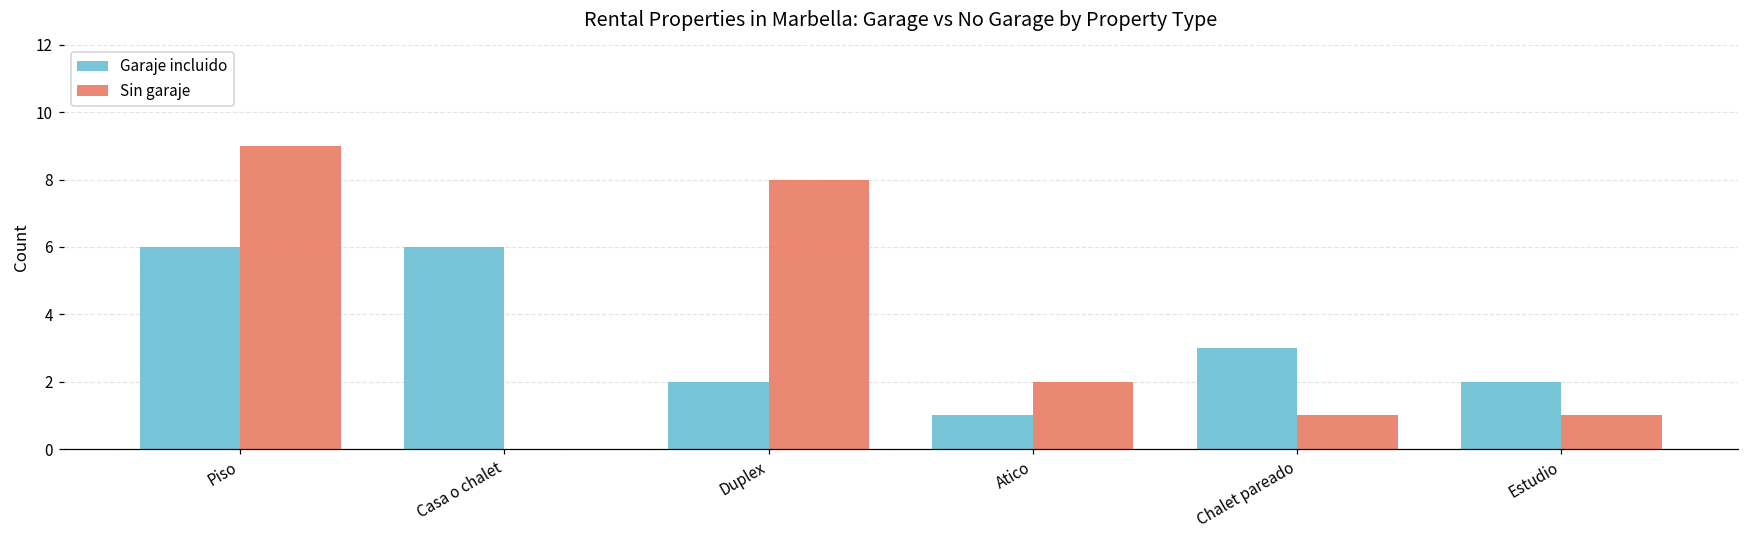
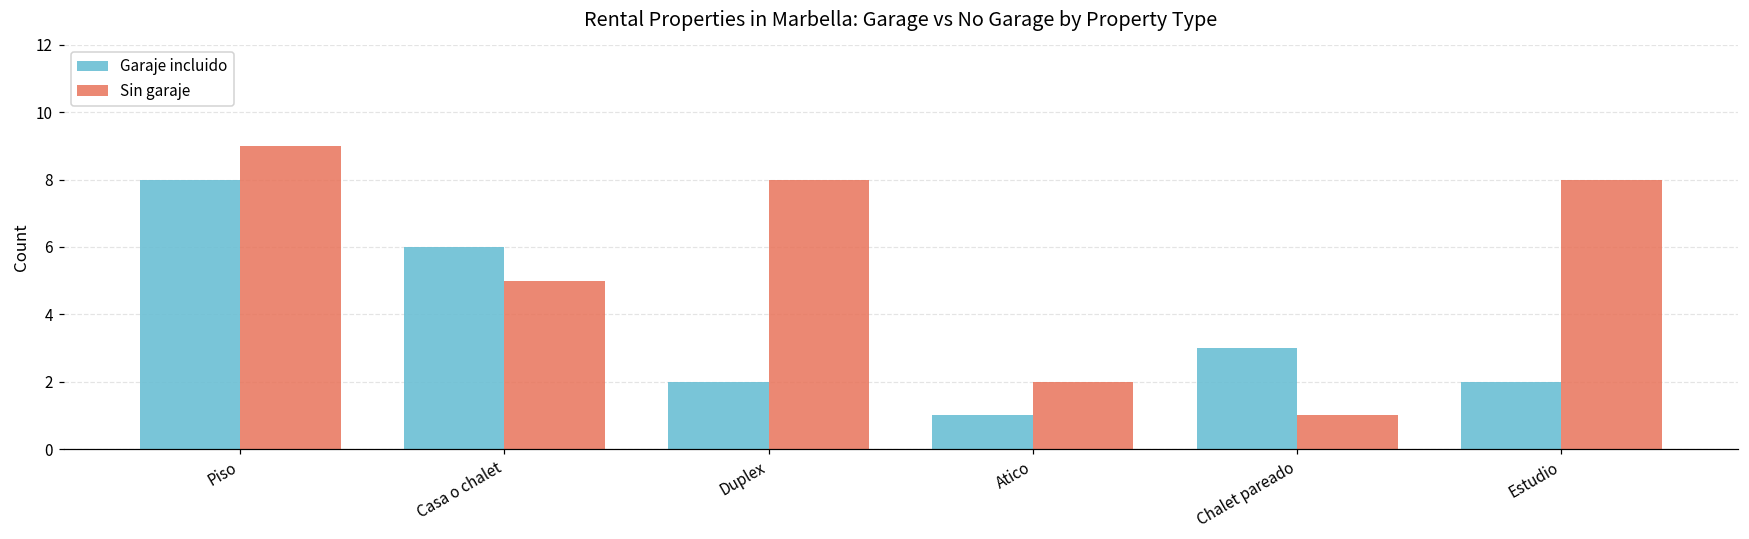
  {
    "Garaje incluido": {
-     "Piso": 6,
+     "Piso": 8,
      "Casa o chalet": 6,
      "Duplex": 2,
      "Atico": 1,
      "Chalet pareado": 3,
      "Estudio": 2
    },
    "Sin garaje": {
      "Piso": 9,
-     "Casa o chalet": 0,
+     "Casa o chalet": 5,
      "Duplex": 8,
      "Atico": 2,
      "Chalet pareado": 1,
-     "Estudio": 1
+     "Estudio": 8
    }
  }
